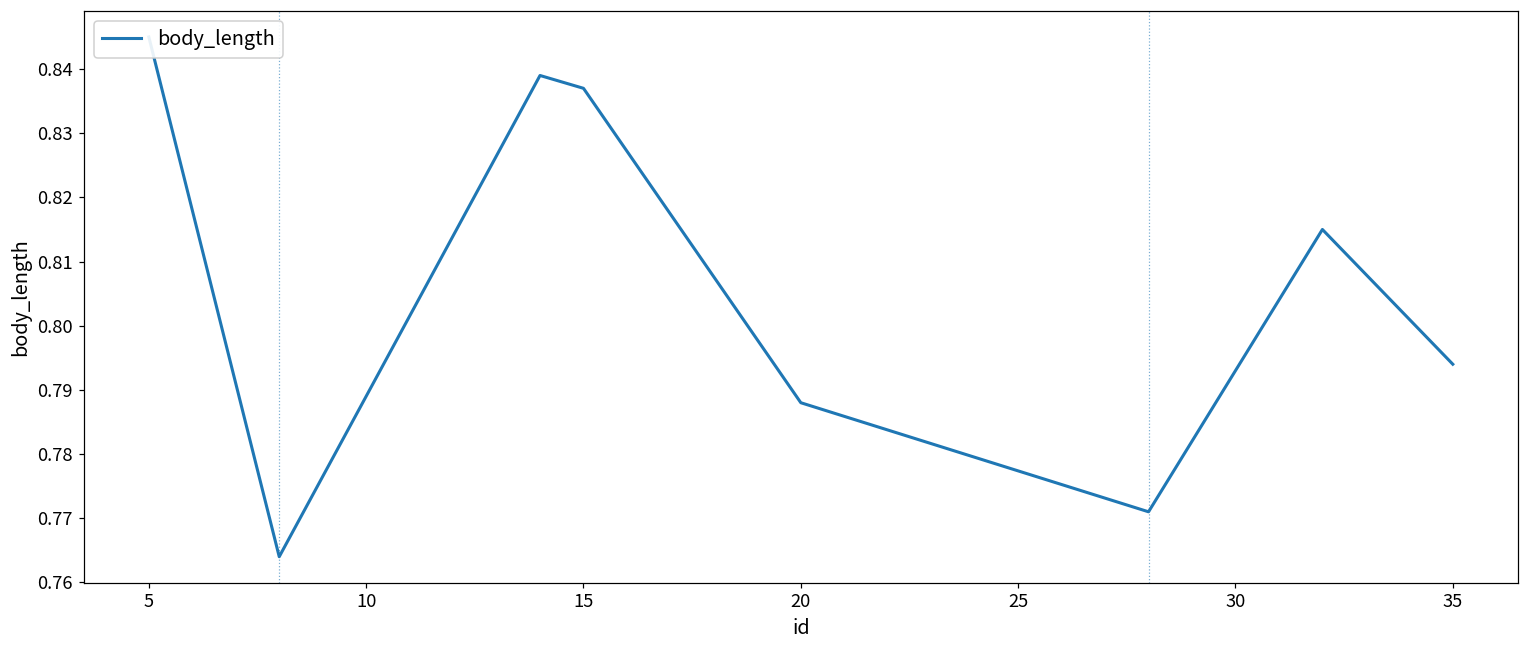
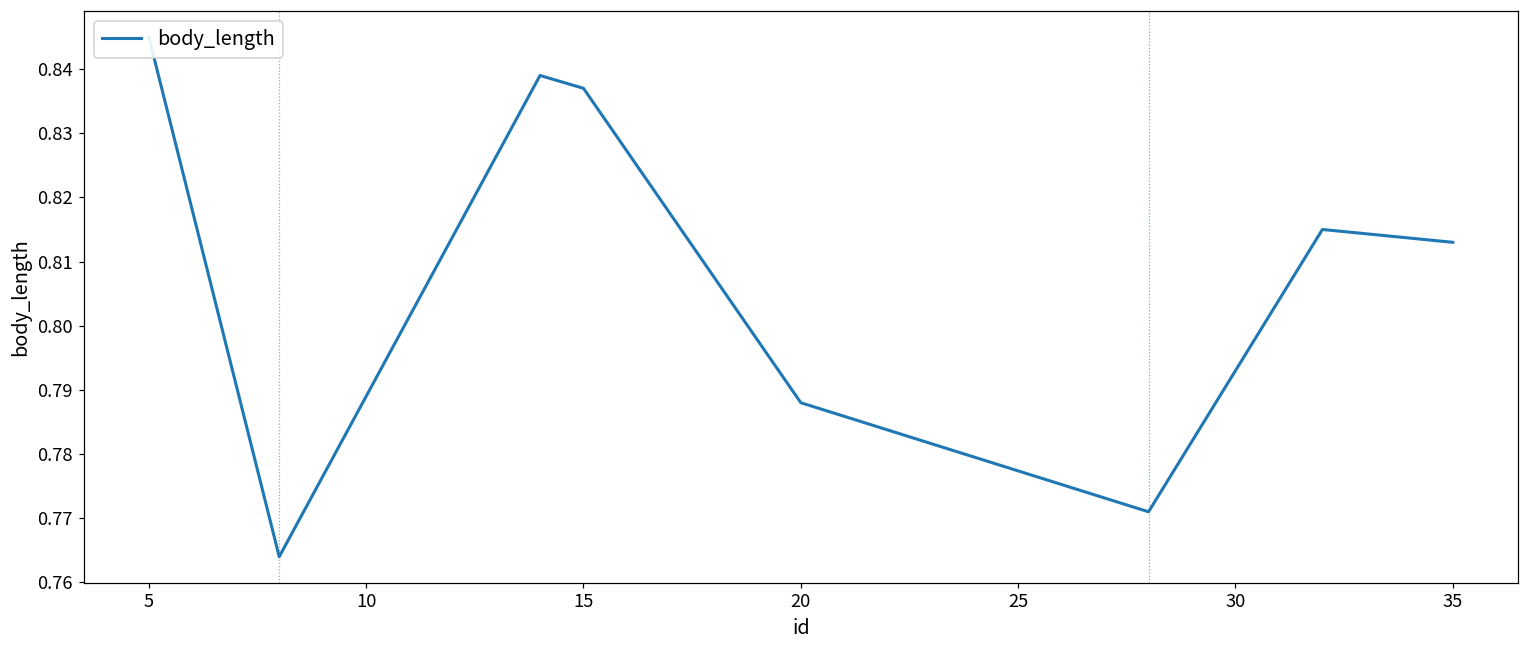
  {
    "15": 0.837,
    "20": 0.788,
-   "35": 0.794
+   "35": 0.813
  }
